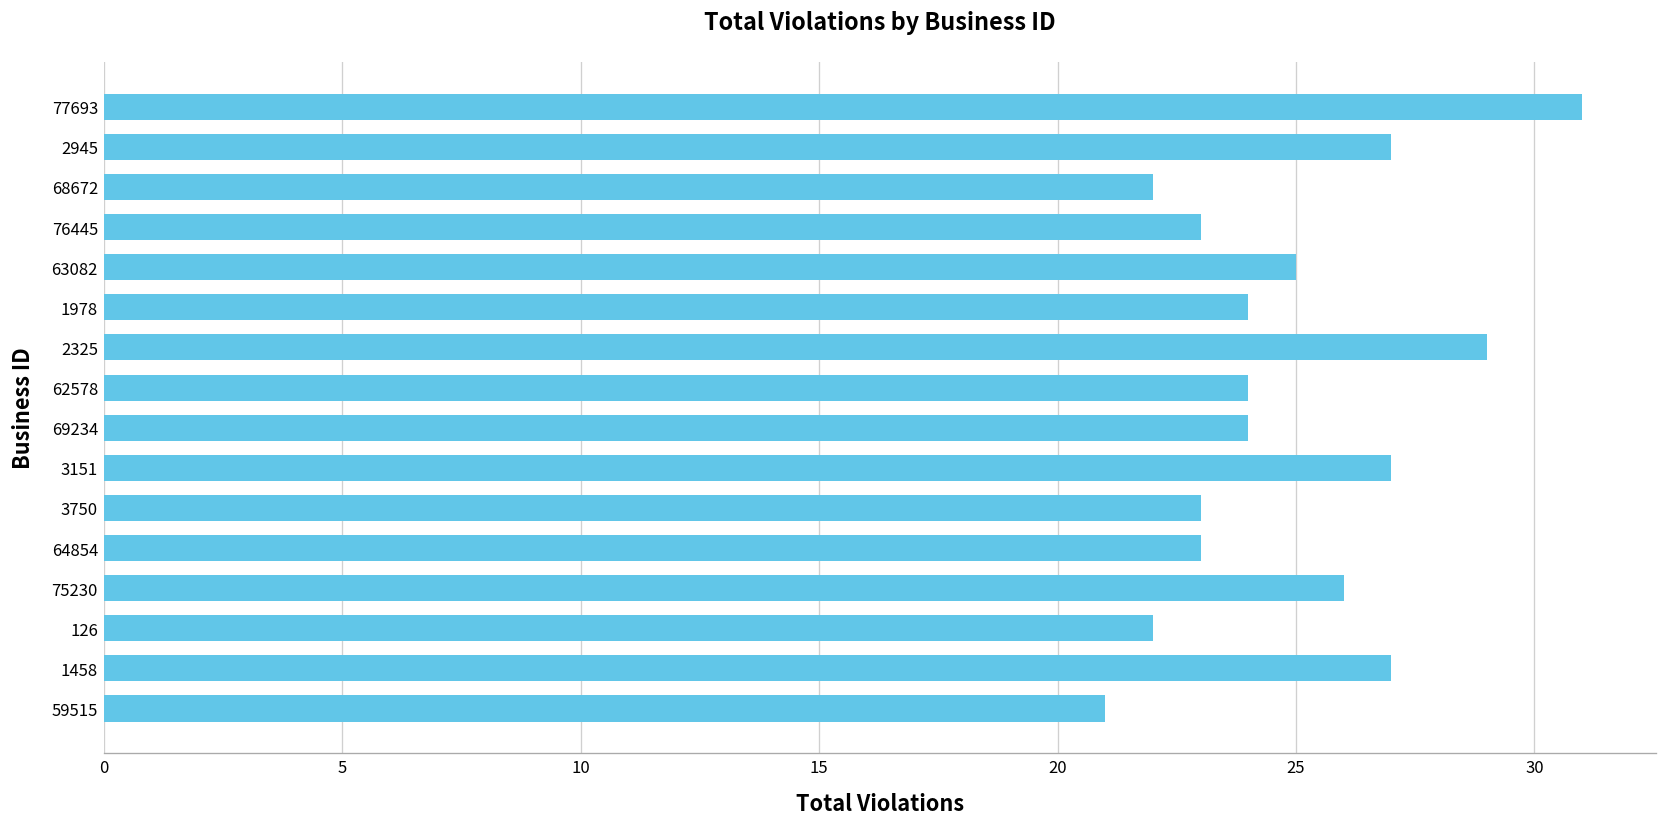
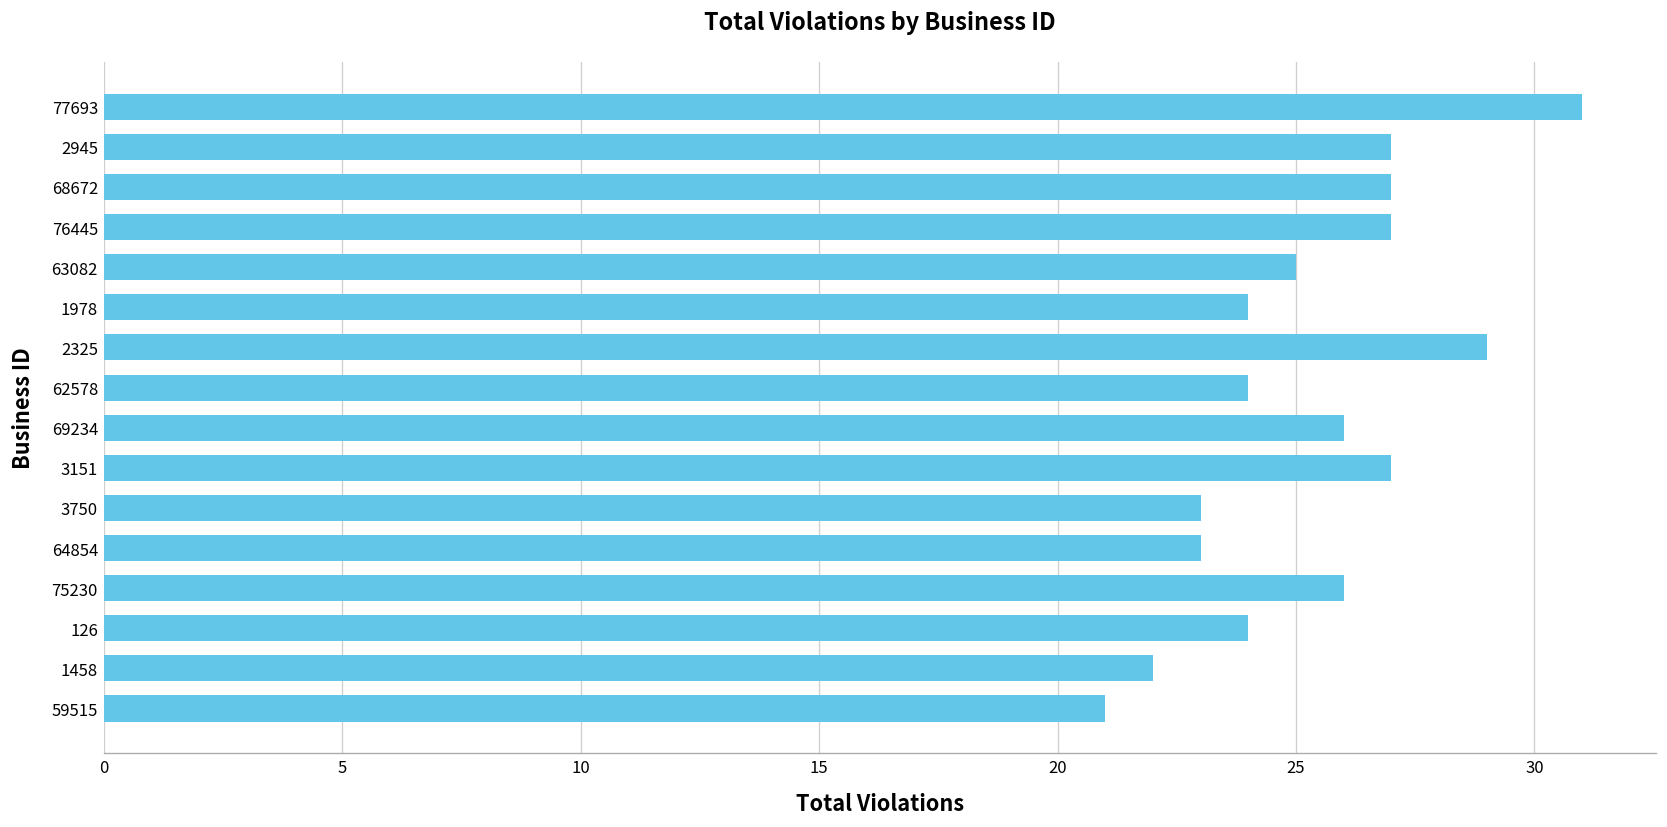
  {
    "77693": 31,
    "2945": 27,
-   "68672": 22,
-   "76445": 23,
+   "68672": 27,
+   "76445": 27,
    "63082": 25,
    "1978": 24,
    "2325": 29,
    "62578": 24,
-   "69234": 24,
+   "69234": 26,
    "3151": 27,
    "3750": 23,
    "64854": 23,
    "75230": 26,
-   "126": 22,
-   "1458": 27,
+   "126": 24,
+   "1458": 22,
    "59515": 21
  }
